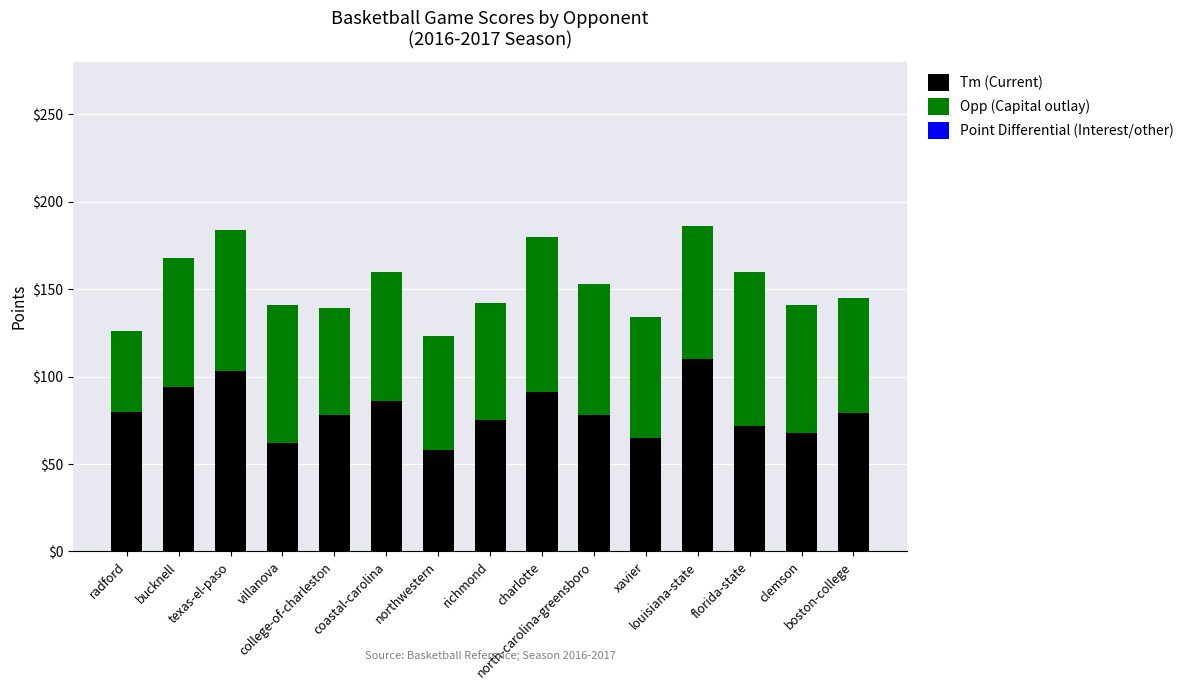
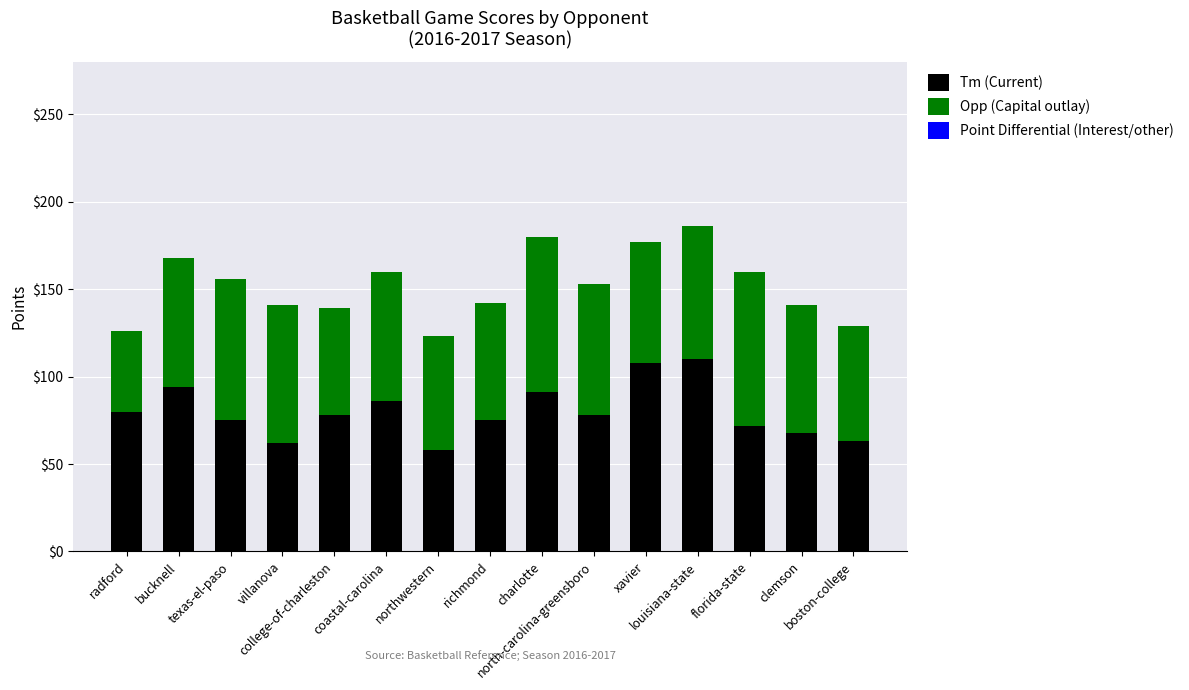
  {
    "Tm (Current)": {
      "radford": "$80",
      "bucknell": "$94",
-     "texas-el-paso": "$103",
+     "texas-el-paso": "$75",
      "villanova": "$62",
      "college-of-charleston": "$78",
      "coastal-carolina": "$86",
      "northwestern": "$58",
      "richmond": "$75",
      "charlotte": "$91",
      "north-carolina-greensboro": "$78",
-     "xavier": "$65",
+     "xavier": "$108",
      "louisiana-state": "$110",
      "florida-state": "$72",
      "clemson": "$68",
-     "boston-college": "$79"
+     "boston-college": "$63"
    }
  }
